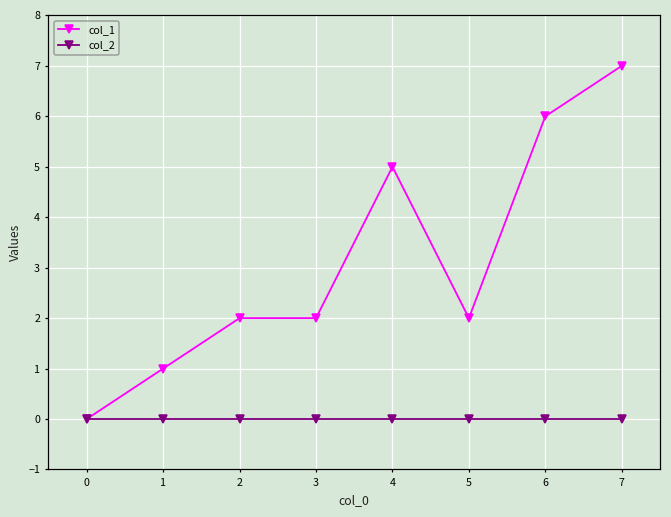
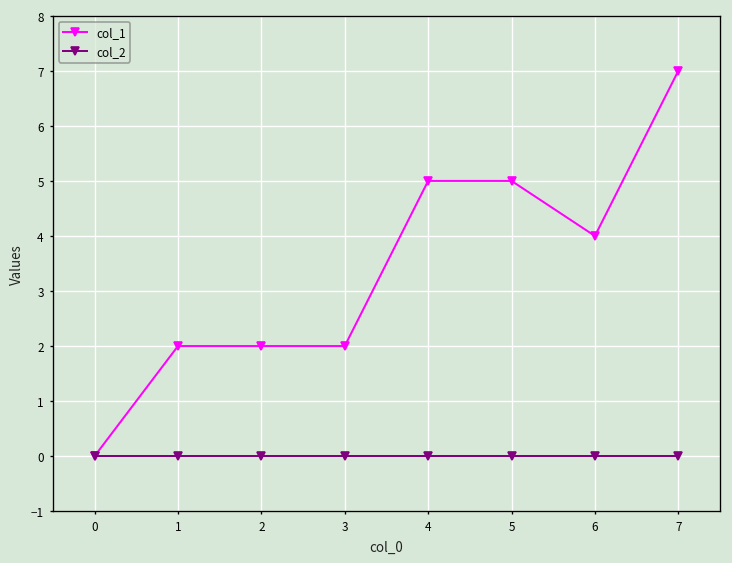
  {
    "col_1": {
-     "1": 1,
+     "1": 2,
      "2": 2,
      "3": 2,
      "4": 5,
-     "5": 2,
-     "6": 6,
+     "5": 5,
+     "6": 4,
      "7": 7
    },
    "col_2": {
      "1": 0,
      "2": 0,
      "3": 0,
      "4": 0,
      "5": 0,
      "6": 0,
      "7": 0
    }
  }
